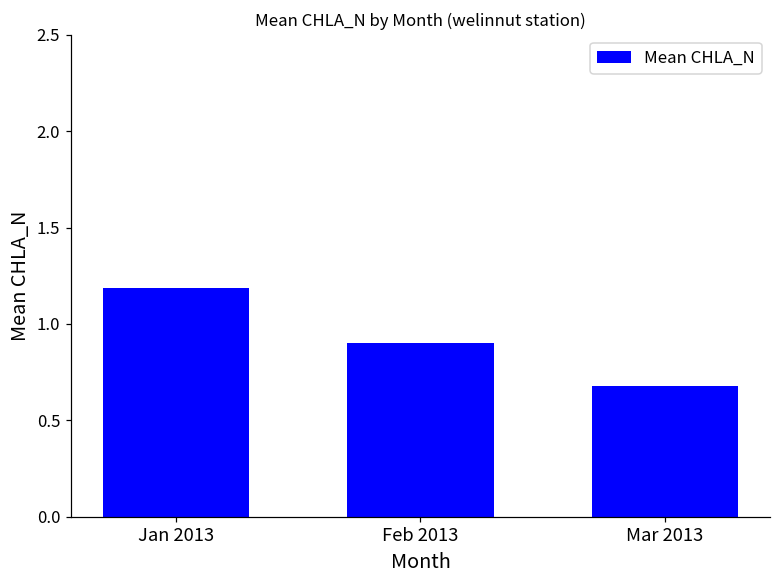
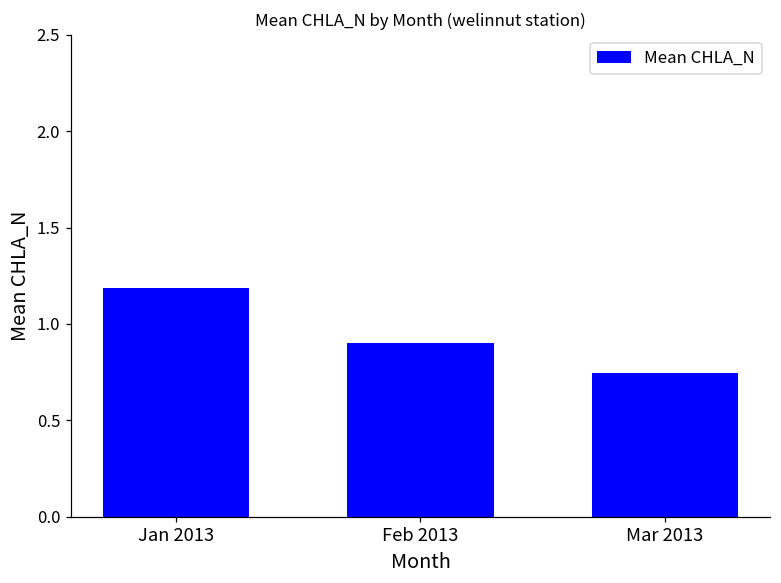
  {
    "Jan 2013": 1.19,
    "Feb 2013": 0.90,
-   "Mar 2013": 0.68
+   "Mar 2013": 0.74
  }
